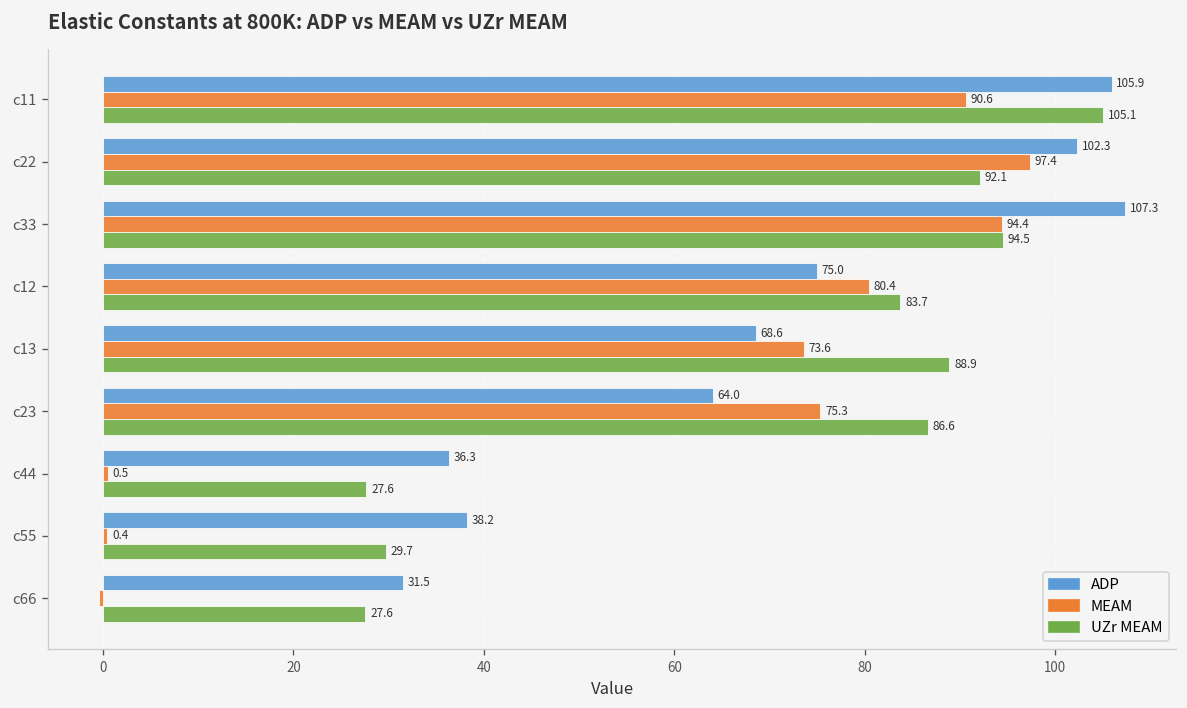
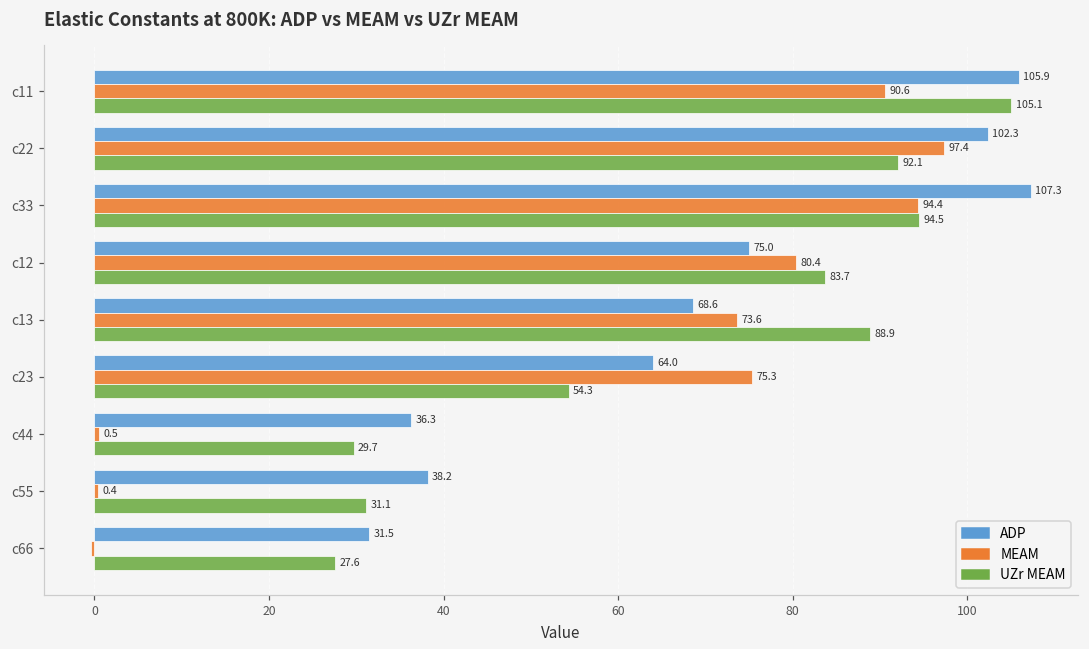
  {
    "ADP": {
      "c11": 105.9,
      "c22": 102.3,
      "c33": 107.3,
      "c12": 75.0,
      "c13": 68.6,
      "c23": 64.0,
      "c44": 36.3,
      "c55": 38.2,
      "c66": 31.5
    },
    "MEAM": {
      "c11": 90.6,
      "c22": 97.4,
      "c33": 94.4,
      "c12": 80.4,
      "c13": 73.6,
      "c23": 75.3,
      "c44": 0.5,
      "c55": 0.4
    },
    "UZr MEAM": {
      "c11": 105.1,
      "c22": 92.1,
      "c33": 94.5,
      "c12": 83.7,
      "c13": 88.9,
-     "c23": 86.6,
-     "c44": 27.6,
-     "c55": 29.7,
+     "c23": 54.3,
+     "c44": 29.7,
+     "c55": 31.1,
      "c66": 27.6
    }
  }
